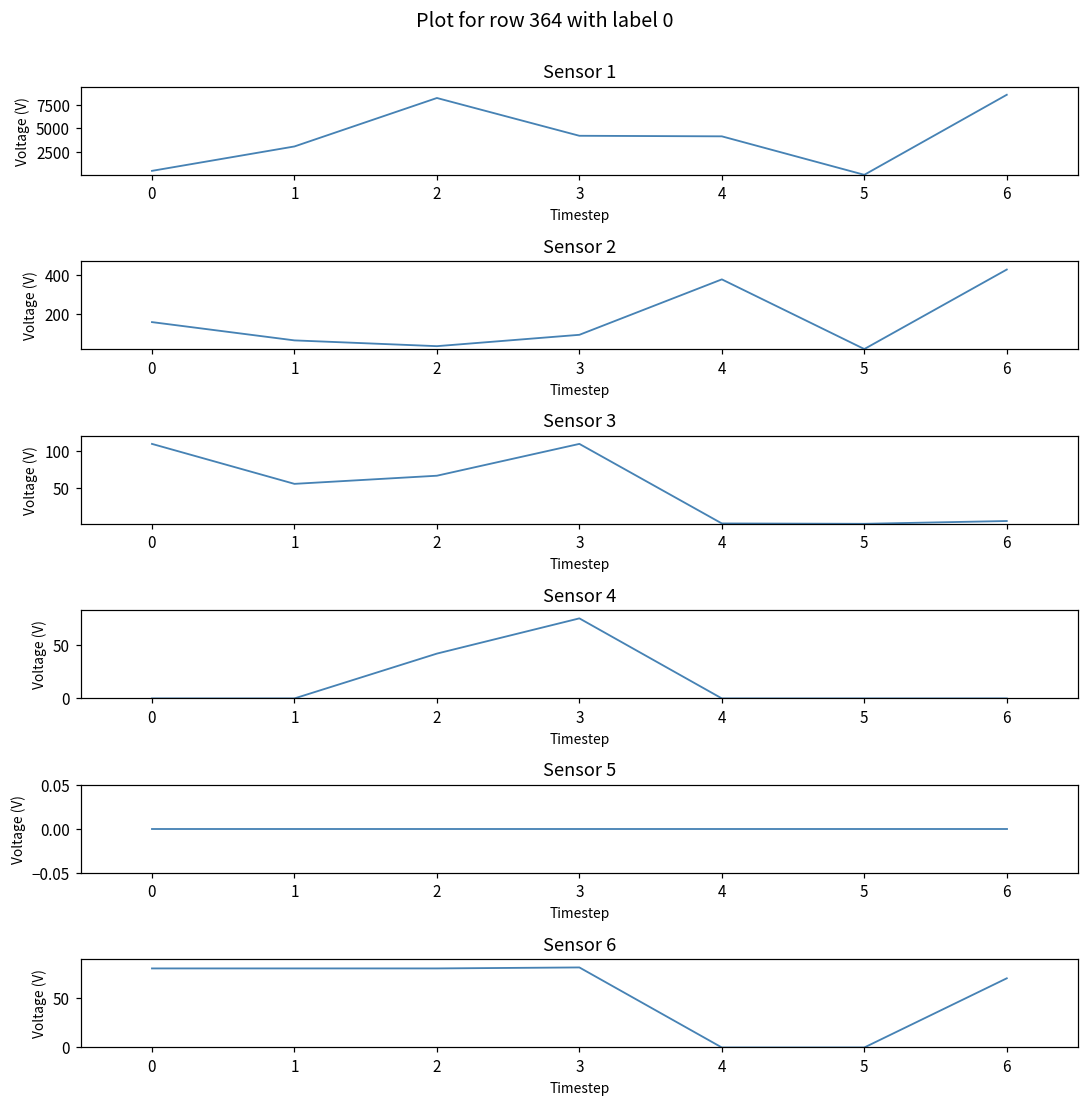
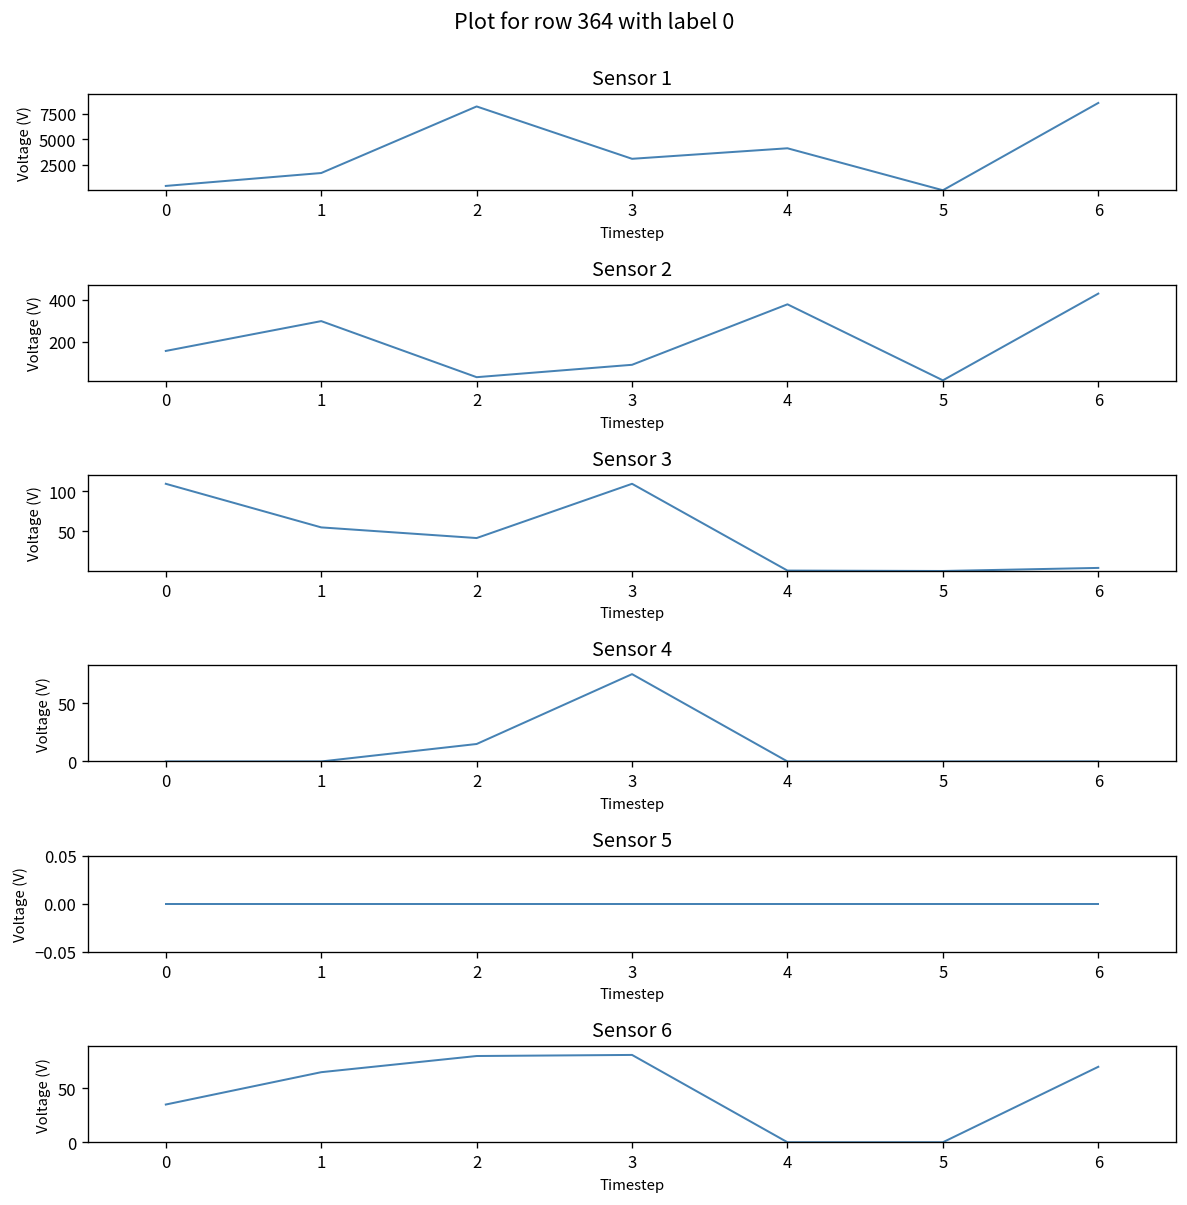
  {
    "Sensor 1": {
      "0": 0,
-     "1": 3000,
+     "1": 2000,
      "2": 8000,
-     "3": 4000,
+     "3": 3000,
      "4": 4000,
      "5": 0,
      "6": 9000
    },
    "Sensor 2": {
      "0": 160,
-     "1": 60,
+     "1": 300,
      "2": 30,
      "3": 90,
      "4": 380,
      "5": 20,
      "6": 430
    },
    "Sensor 3": {
      "0": 110,
      "1": 60,
-     "2": 70,
+     "2": 40,
      "3": 110,
      "4": 0,
      "5": 0,
      "6": 0
    },
    "Sensor 4": {
      "0": 0,
      "1": 0,
-     "2": 40,
+     "2": 20,
      "3": 80,
      "4": 0,
      "5": 0,
      "6": 0
    },
    "Sensor 5": {
      "0": 0.00,
      "1": 0.00,
      "2": 0.00,
      "3": 0.00,
      "4": 0.00,
      "5": 0.00,
      "6": 0.00
    },
    "Sensor 6": {
-     "0": 80,
-     "1": 80,
+     "0": 40,
+     "1": 70,
      "2": 80,
      "3": 80,
      "4": 0,
      "5": 0,
      "6": 70
    }
  }
